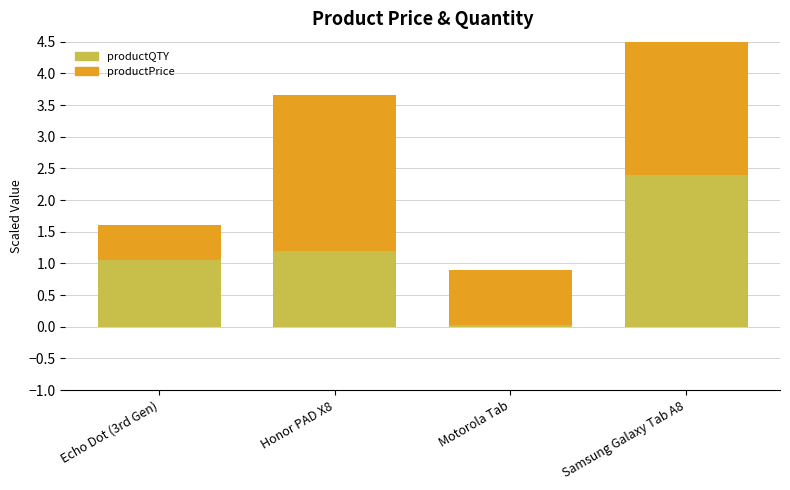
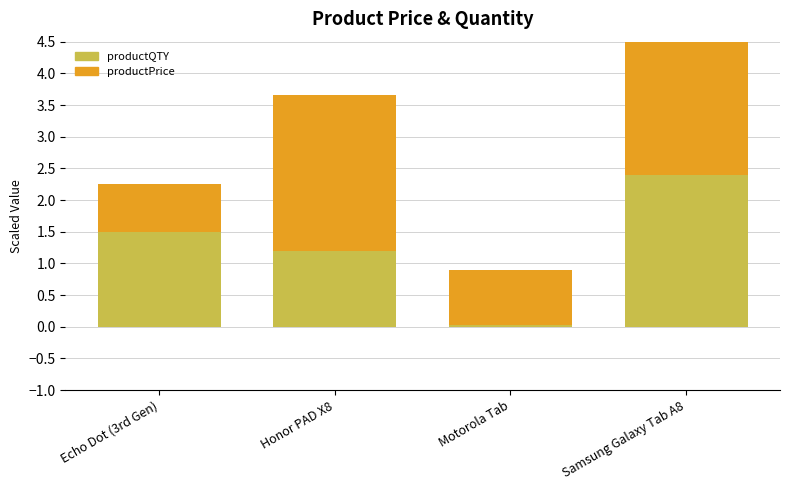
  {
    "productQTY": {
-     "Echo Dot (3rd Gen)": 1.1,
+     "Echo Dot (3rd Gen)": 1.5,
      "Honor PAD X8": 1.2,
      "Motorola Tab": 0.9,
      "Samsung Galaxy Tab A8": 2.4
    },
    "productPrice": {
-     "Echo Dot (3rd Gen)": 0.6,
+     "Echo Dot (3rd Gen)": 0.8,
      "Honor PAD X8": 2.5
    }
  }
